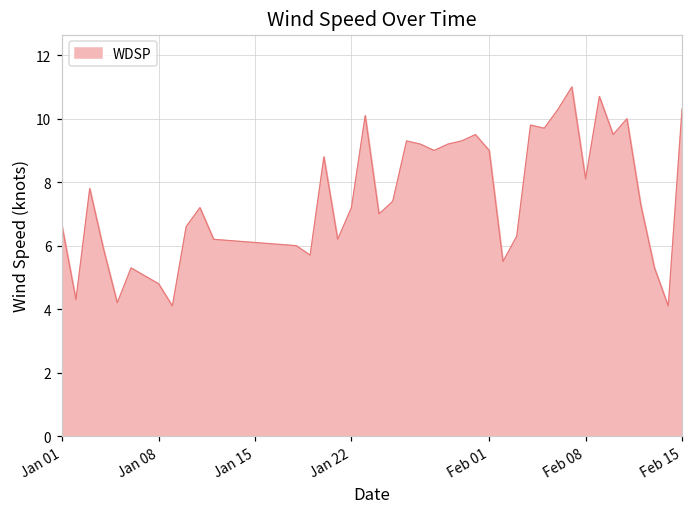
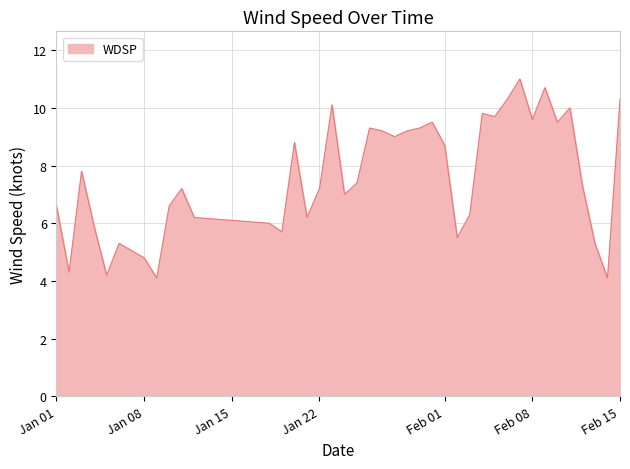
  {
    "Jan 01": 6.6,
    "Jan 08": 4.8,
    "Jan 22": 7.2,
-   "Feb 01": 9.0,
-   "Feb 08": 8.1,
+   "Feb 01": 8.7,
+   "Feb 08": 9.6,
    "Feb 15": 10.3
  }
